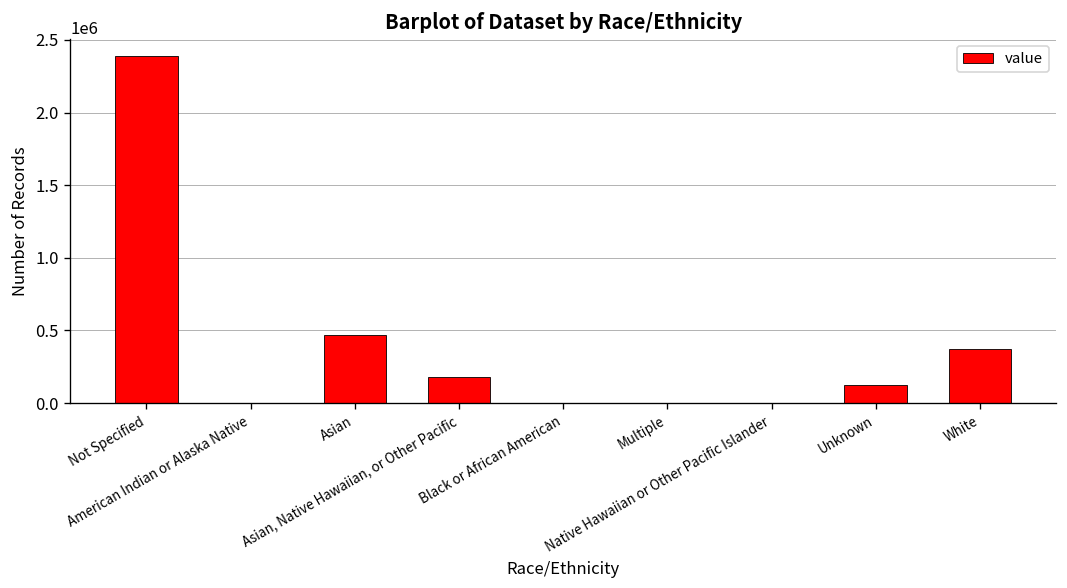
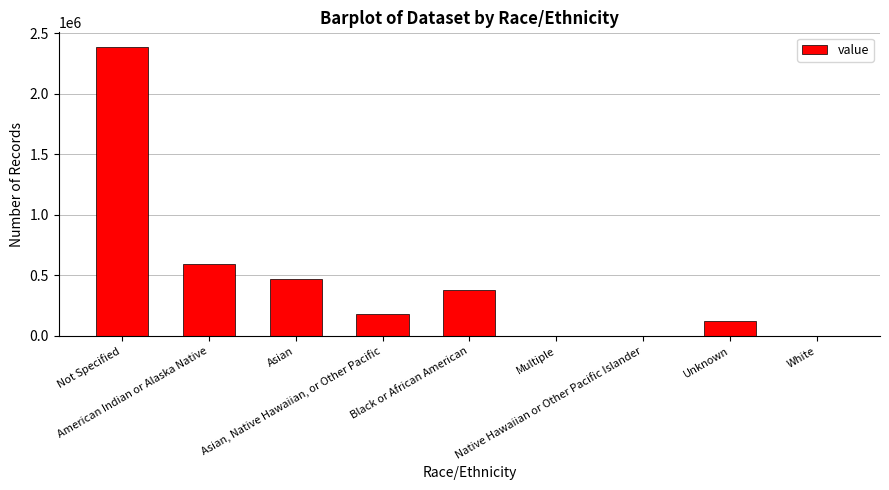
  {
    "Not Specified": 2390000,
-   "American Indian or Alaska Native": 0,
+   "American Indian or Alaska Native": 590000,
    "Asian": 470000,
    "Asian, Native Hawaiian, or Other Pacific": 180000,
-   "Black or African American": 0,
+   "Black or African American": 380000,
    "Multiple": 0,
    "Native Hawaiian or Other Pacific Islander": 0,
    "Unknown": 120000,
-   "White": 380000
+   "White": 0
  }
